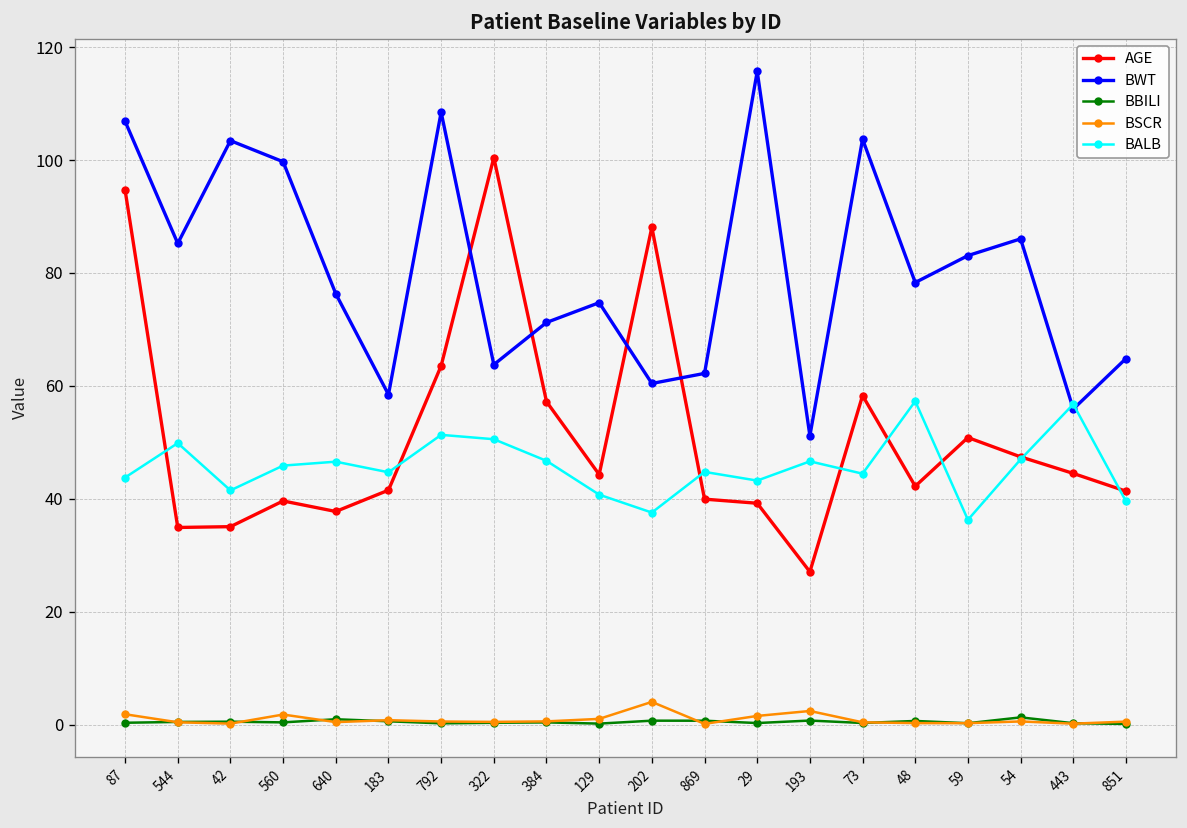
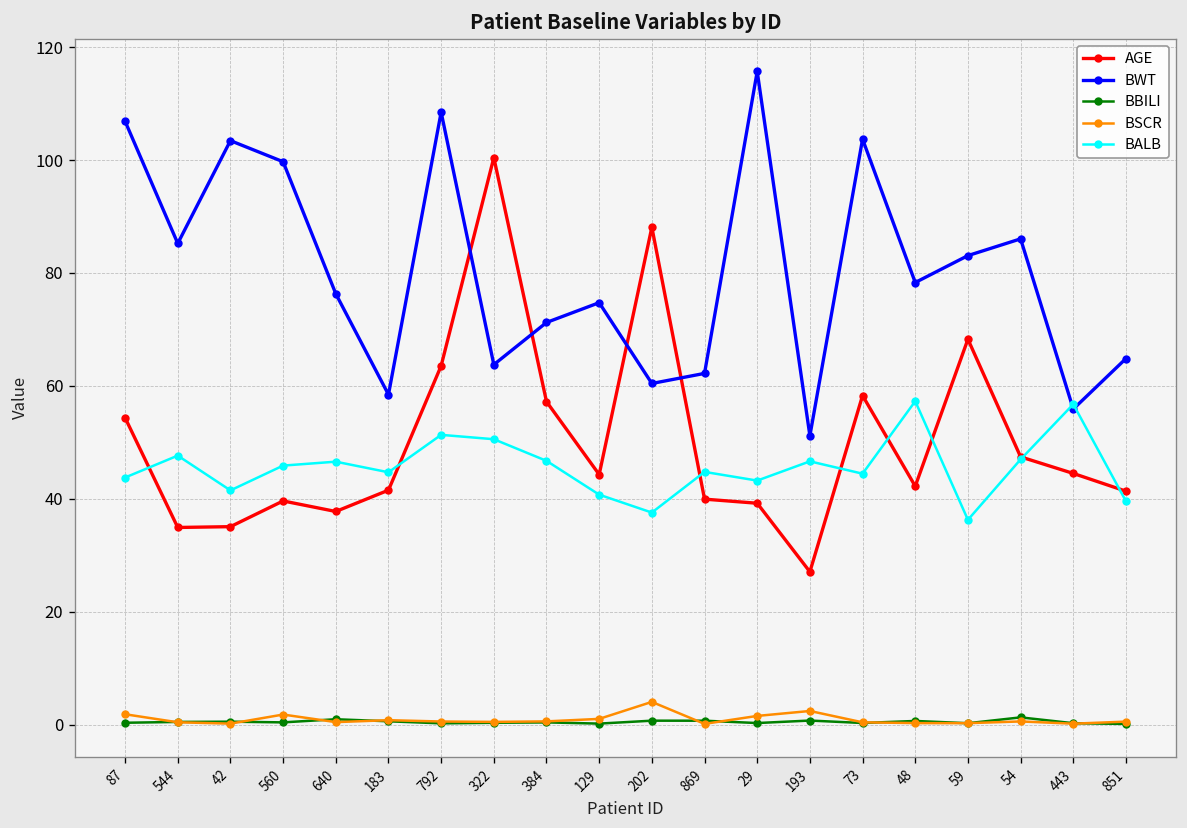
  {
    "AGE": {
-     "87": 95,
+     "87": 54,
      "544": 35,
      "42": 35,
      "560": 40,
      "640": 38,
      "183": 42,
      "792": 64,
      "322": 100,
      "384": 57,
      "129": 44,
      "202": 88,
      "869": 40,
      "29": 39,
      "193": 27,
      "73": 58,
      "48": 42,
-     "59": 51,
+     "59": 68,
      "443": 44,
      "851": 41
    },
    "BWT": {
      "87": 107,
      "544": 85,
      "42": 103,
      "560": 100,
      "640": 76,
      "183": 58,
      "792": 108,
      "322": 64,
      "384": 71,
      "129": 75,
      "202": 60,
      "869": 62,
      "29": 116,
      "193": 51,
      "73": 104,
      "48": 78,
      "59": 83,
      "54": 86,
      "443": 56,
      "851": 65
    },
    "BBILI": {
      "87": 0,
      "560": 0,
      "129": 0,
      "202": 1,
      "869": 1,
      "29": 0,
      "193": 1,
      "54": 1
    },
    "BSCR": {
      "87": 2,
      "560": 2,
      "129": 1,
      "202": 4,
      "869": 0,
      "29": 2,
      "193": 2,
      "54": 1
    },
    "BALB": {
      "87": 44,
-     "544": 50,
+     "544": 48,
      "42": 41,
      "560": 46,
      "640": 47,
      "183": 45,
      "792": 51,
      "322": 51,
      "384": 47,
      "129": 41,
      "202": 38,
      "869": 45,
      "29": 43,
      "193": 47,
      "73": 44,
      "48": 57,
      "59": 36,
      "443": 57,
      "851": 40
    }
  }
